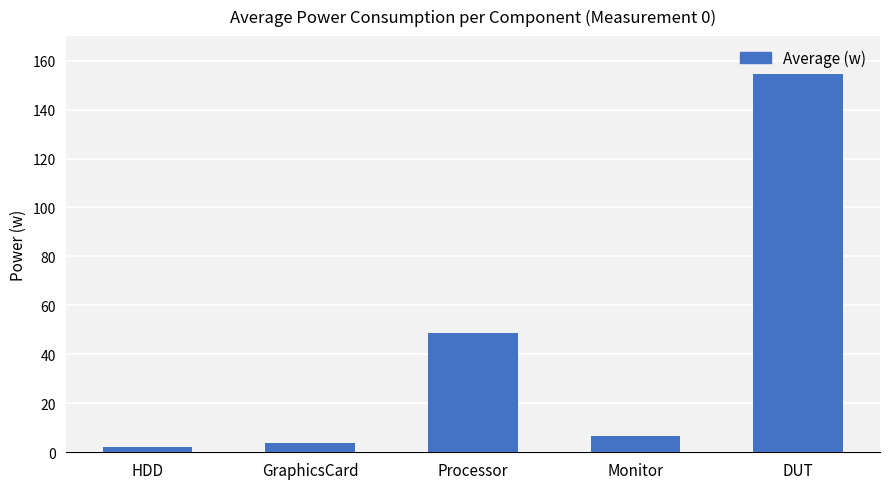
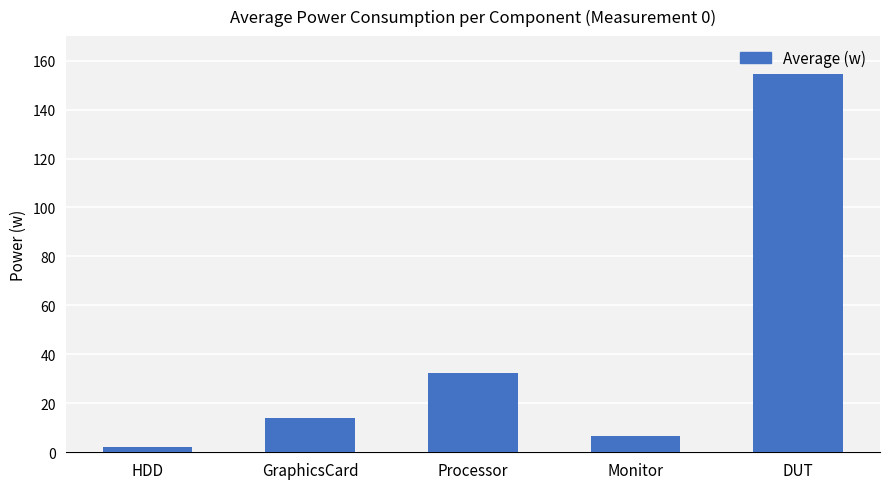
  {
    "HDD": 2,
-   "GraphicsCard": 4,
-   "Processor": 49,
+   "GraphicsCard": 14,
+   "Processor": 32,
    "Monitor": 7,
    "DUT": 154
  }
